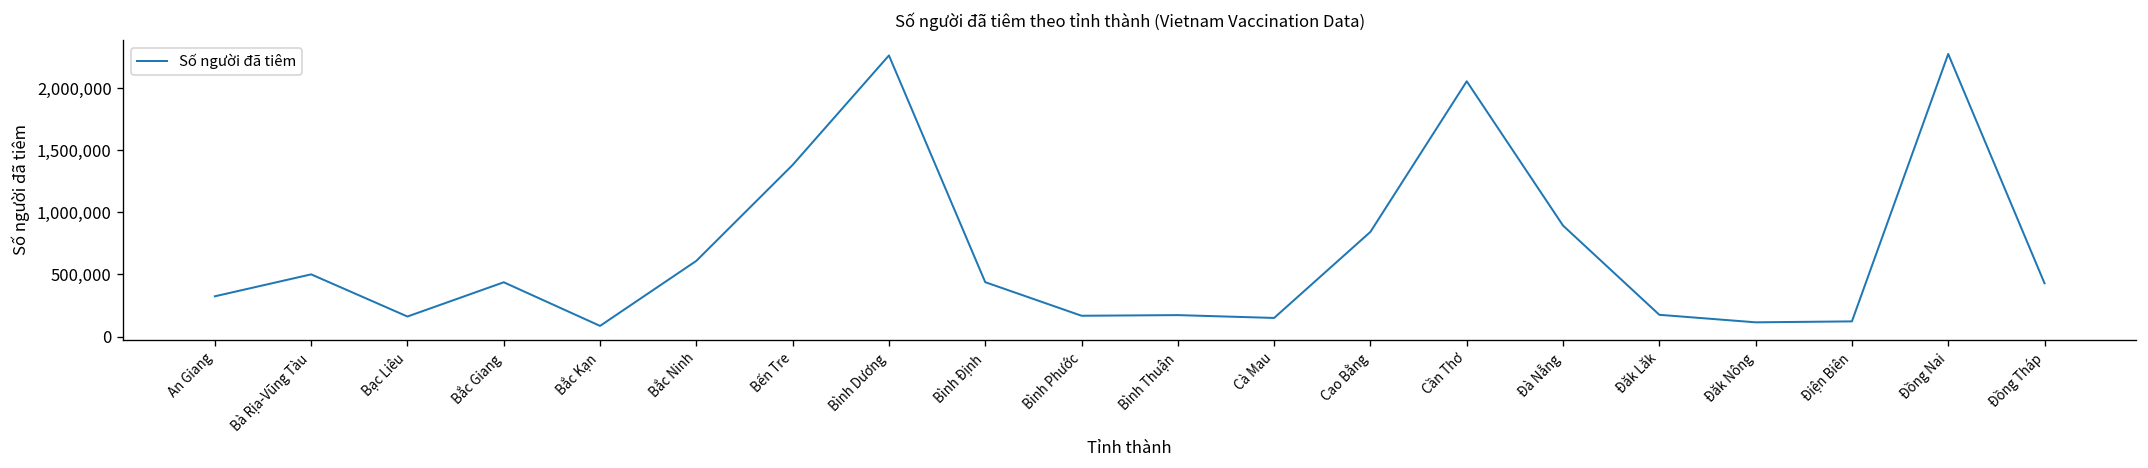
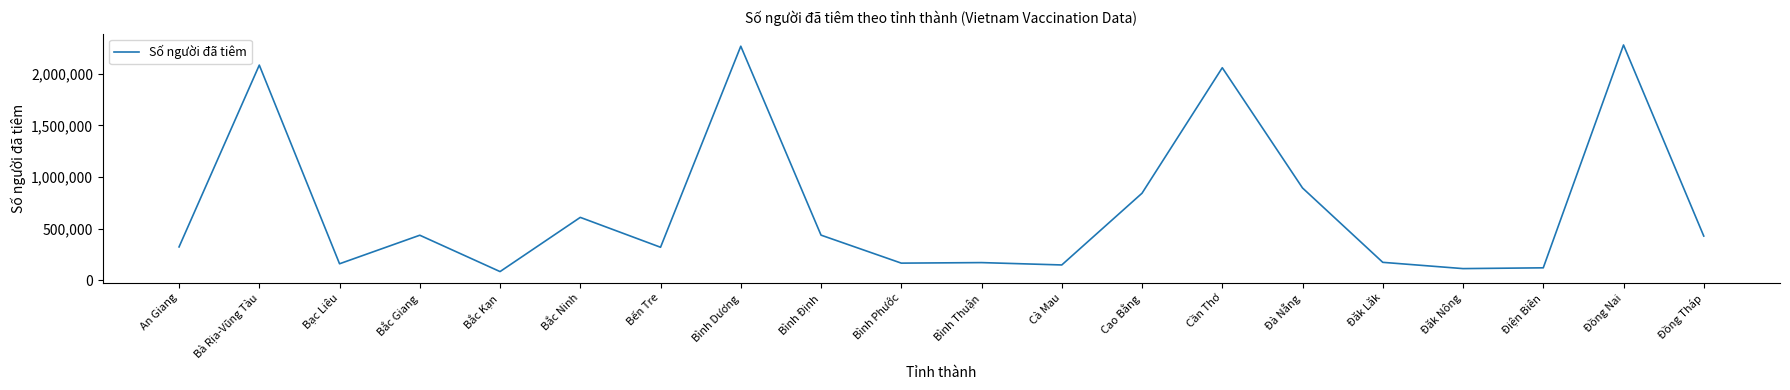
  {
    "An Giang": "320,000",
-   "Bà Rịa-Vũng Tàu": "500,000",
+   "Bà Rịa-Vũng Tàu": "2,080,000",
    "Bạc Liêu": "160,000",
    "Bắc Giang": "440,000",
    "Bắc Kạn": "90,000",
    "Bắc Ninh": "610,000",
-   "Bến Tre": "1,380,000",
+   "Bến Tre": "320,000",
    "Bình Dương": "2,270,000",
    "Bình Định": "440,000",
    "Bình Phước": "170,000",
    "Bình Thuận": "170,000",
    "Cà Mau": "150,000",
    "Cao Bằng": "840,000",
    "Cần Thơ": "2,060,000",
    "Đà Nẵng": "890,000",
    "Đăk Lăk": "170,000",
    "Đăk Nông": "110,000",
    "Điện Biên": "120,000",
    "Đồng Nai": "2,280,000",
    "Đồng Tháp": "430,000"
  }
